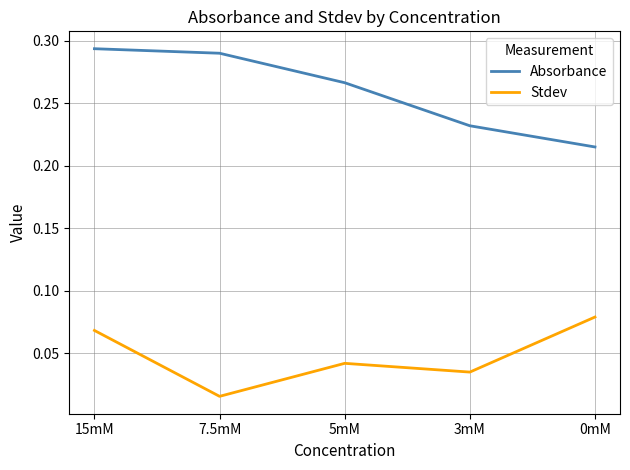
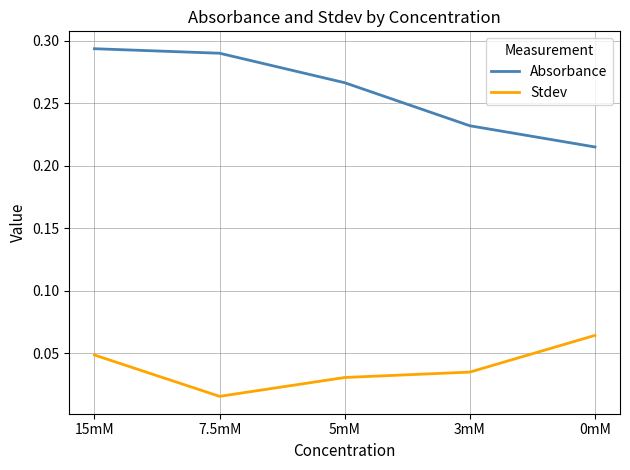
  {
    "Absorbance": {
      "15mM": 0.294,
      "7.5mM": 0.290,
      "5mM": 0.266,
      "3mM": 0.232,
      "0mM": 0.215
    },
    "Stdev": {
-     "15mM": 0.068,
+     "15mM": 0.048,
      "7.5mM": 0.015,
-     "5mM": 0.042,
+     "5mM": 0.030,
      "3mM": 0.035,
-     "0mM": 0.079
+     "0mM": 0.064
    }
  }
